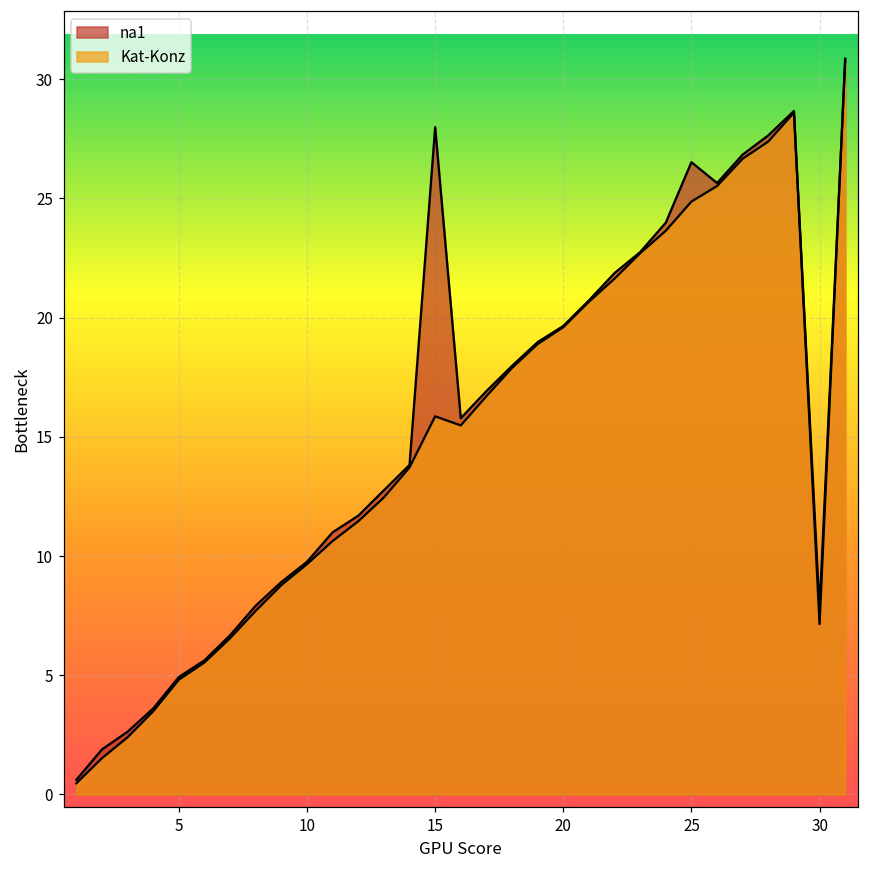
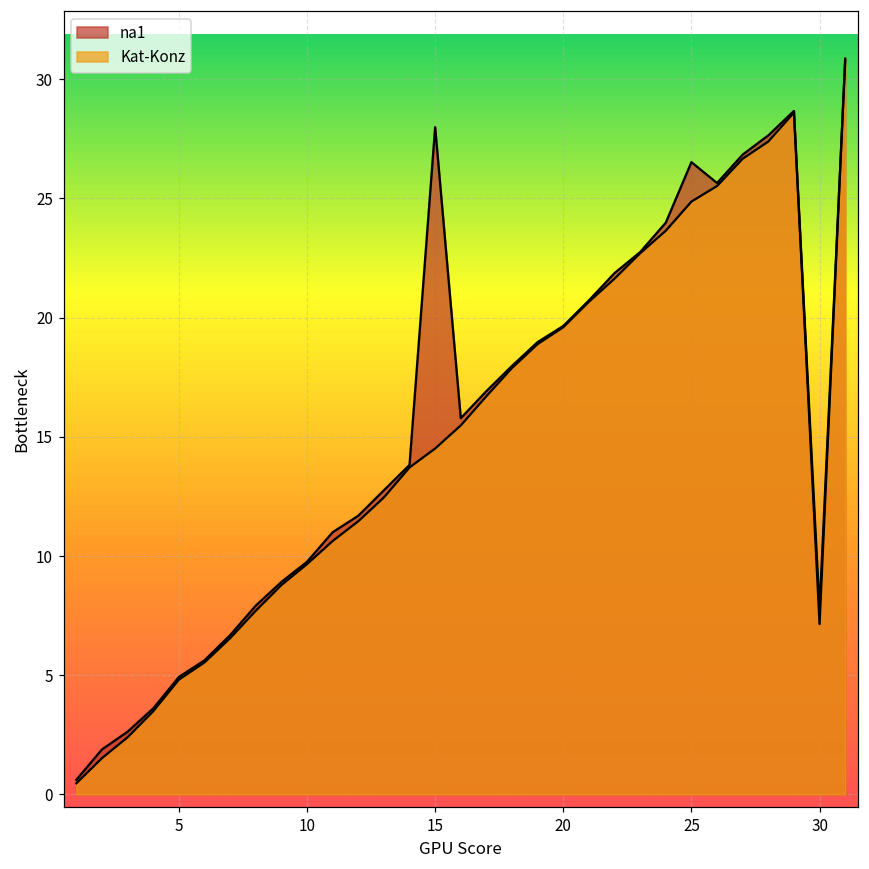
  {
    "na1": {
      "15": 28.0,
      "25": 26.5,
      "30": 7.1
    },
    "Kat-Konz": {
-     "15": 15.9,
+     "15": 14.5,
      "25": 24.9,
      "30": 7.8
    }
  }
